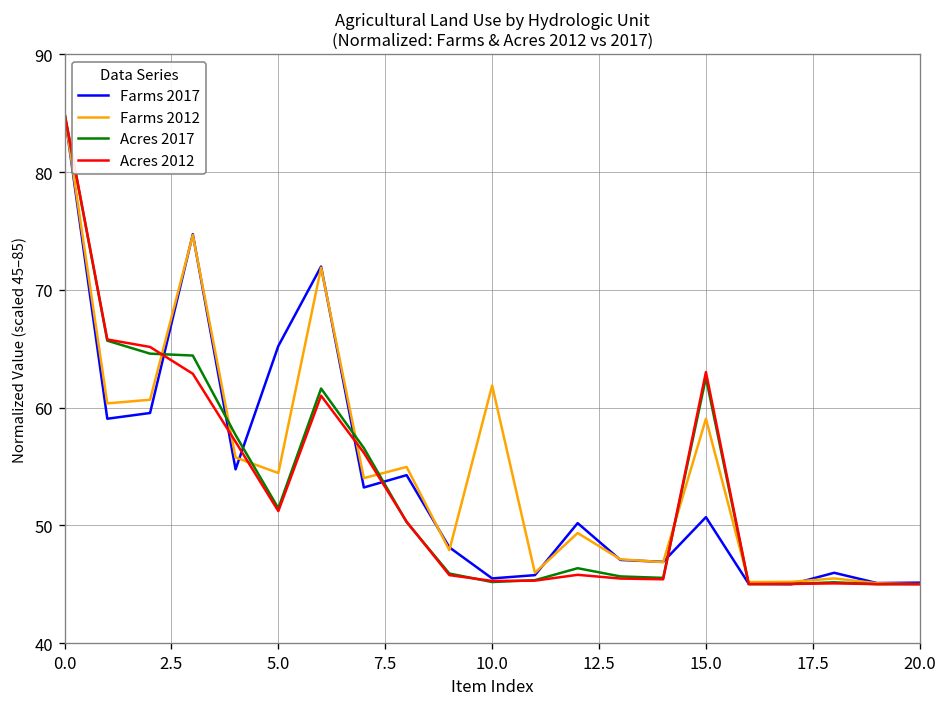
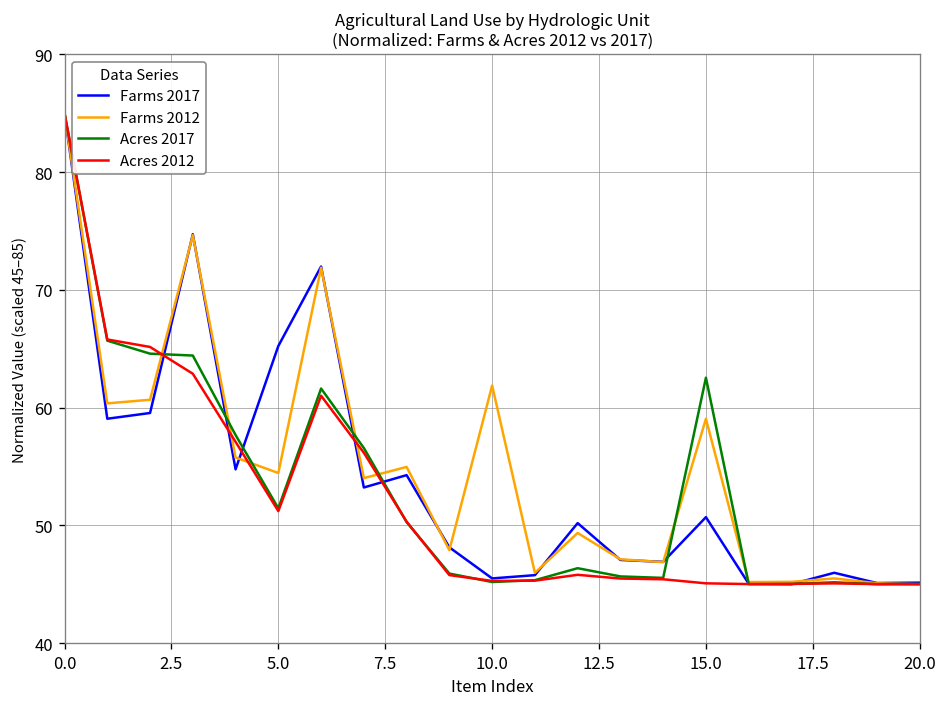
  {
    "Farms 2017": {
      "5.0": 65,
      "15.0": 51
    },
    "Farms 2012": {
      "5.0": 54,
      "10.0": 62,
      "15.0": 59
    },
    "Acres 2017": {
      "15.0": 63
    },
    "Acres 2012": {
-     "15.0": 63
+     "15.0": 45
    }
  }
